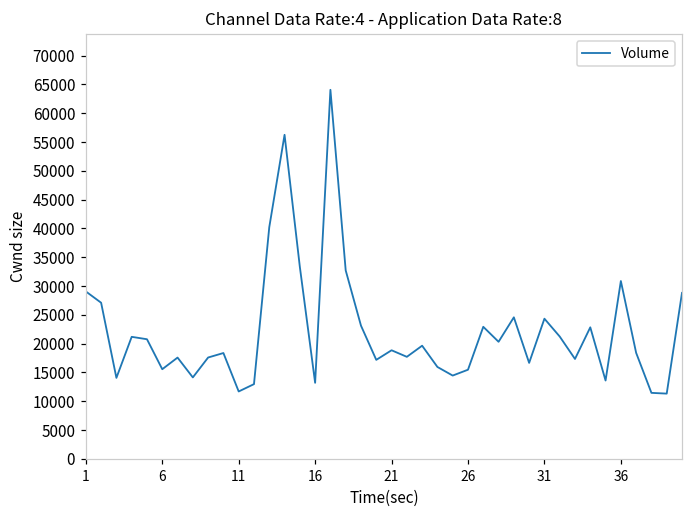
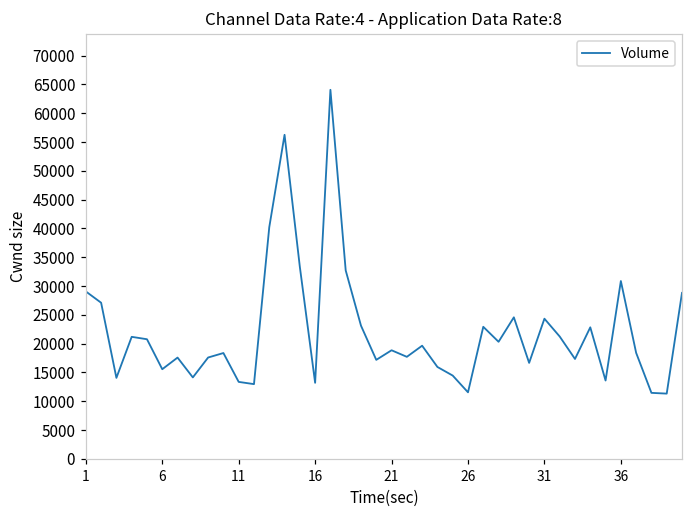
  {
    "1": 29000,
    "6": 16000,
-   "11": 12000,
+   "11": 13000,
    "16": 13000,
    "21": 19000,
-   "26": 15000,
+   "26": 12000,
    "31": 24000,
    "36": 31000
  }
